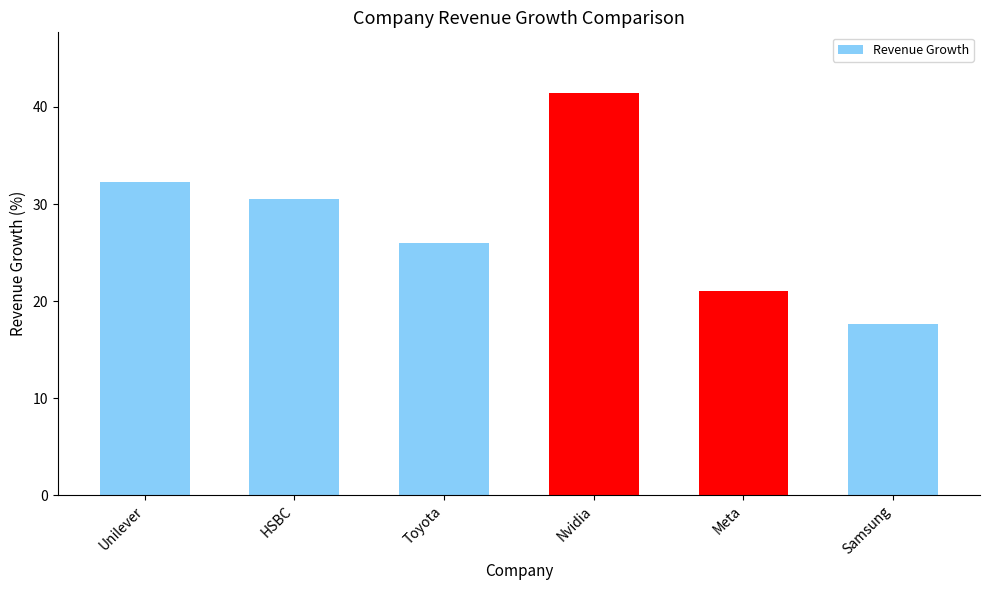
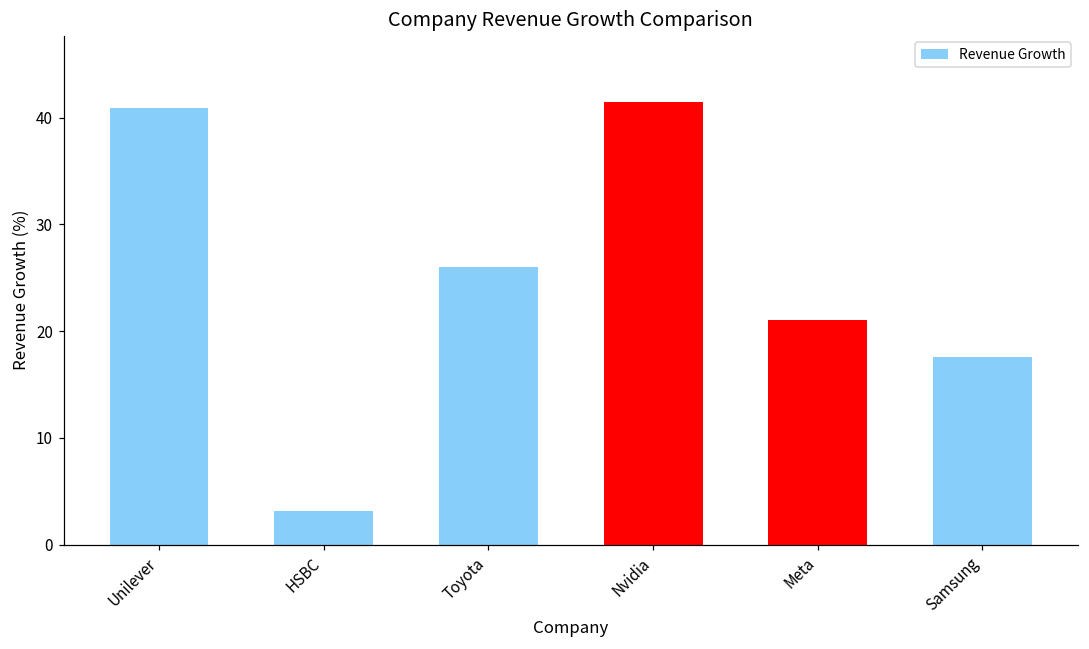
  {
-   "Unilever": 32,
-   "HSBC": 31,
+   "Unilever": 41,
+   "HSBC": 3,
    "Toyota": 26,
    "Nvidia": 41,
    "Meta": 21,
    "Samsung": 18
  }
